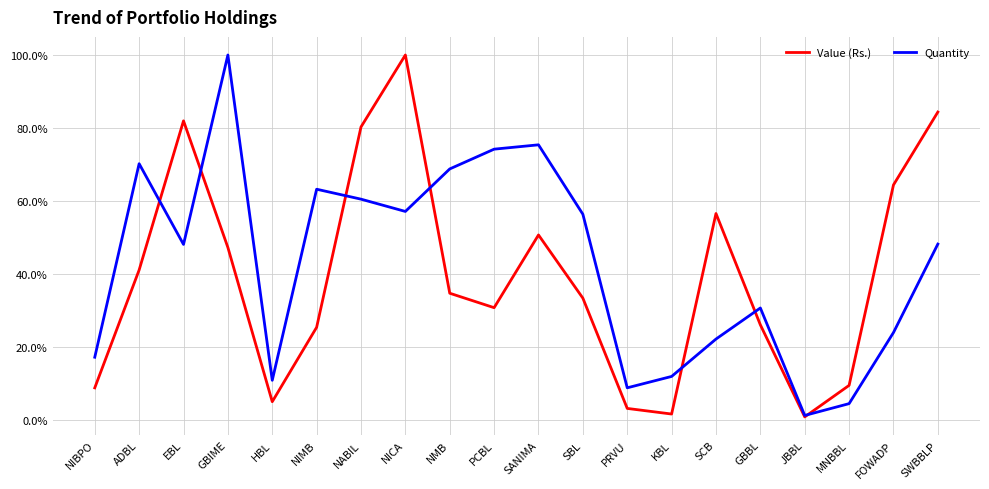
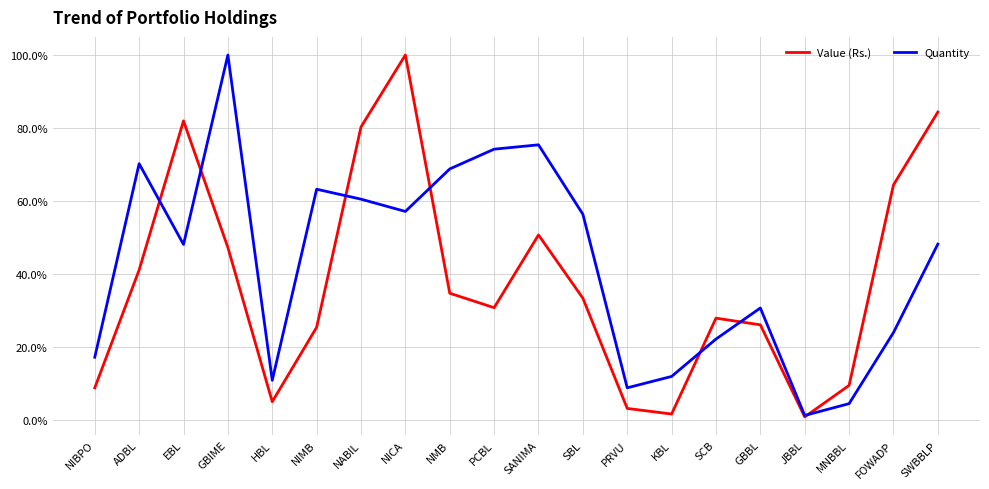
  {
    "Value (Rs.)": {
      "NIBPO": "9%",
      "ADBL": "41%",
      "EBL": "82%",
      "GBIME": "47%",
      "HBL": "5%",
      "NIMB": "25%",
      "NABIL": "80%",
      "NICA": "100%",
      "NMB": "35%",
      "PCBL": "31%",
      "SANIMA": "51%",
      "SBL": "33%",
      "PRVU": "3%",
      "KBL": "2%",
-     "SCB": "57%",
+     "SCB": "28%",
      "GBBL": "26%",
      "MNBBL": "10%",
      "FOWADP": "64%",
      "SWBBLP": "84%"
    },
    "Quantity": {
      "NIBPO": "17%",
      "ADBL": "70%",
      "EBL": "48%",
      "GBIME": "100%",
      "HBL": "11%",
      "NIMB": "63%",
      "NABIL": "61%",
      "NICA": "57%",
      "NMB": "69%",
      "PCBL": "74%",
      "SANIMA": "75%",
      "SBL": "56%",
      "PRVU": "9%",
      "KBL": "12%",
      "SCB": "22%",
      "GBBL": "31%",
      "MNBBL": "5%",
      "FOWADP": "24%",
      "SWBBLP": "48%"
    }
  }
